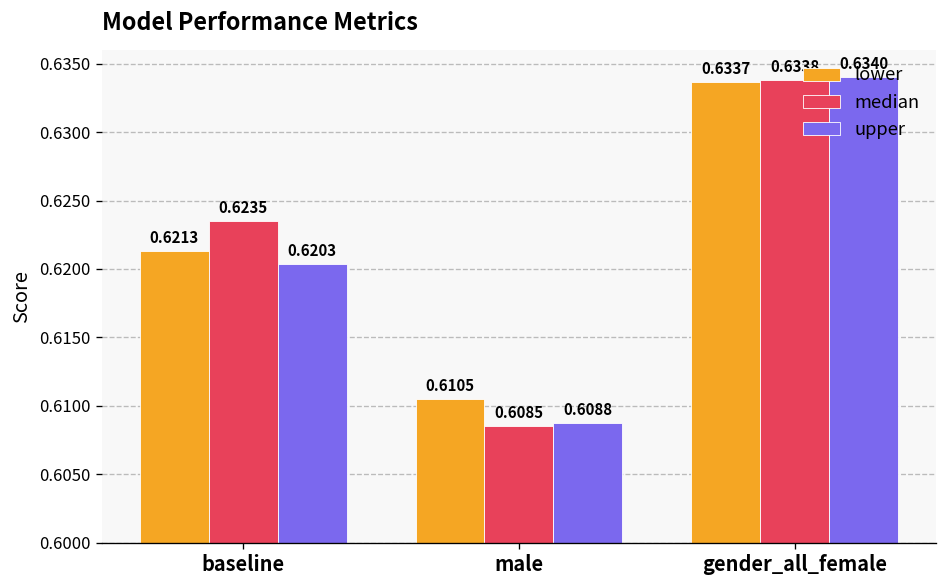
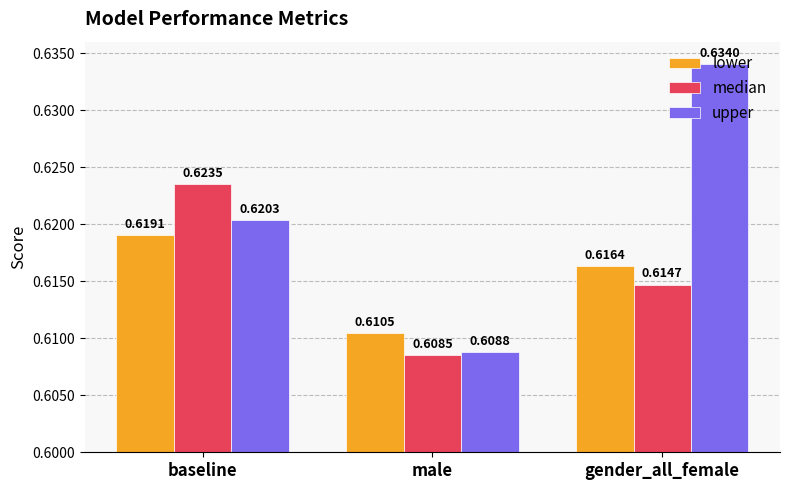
  {
    "lower": {
-     "baseline": 0.6213,
+     "baseline": 0.6191,
      "male": 0.6105,
-     "gender_all_female": 0.6337
+     "gender_all_female": 0.6164
    },
    "median": {
      "baseline": 0.6235,
      "male": 0.6085,
-     "gender_all_female": 0.6338
+     "gender_all_female": 0.6147
    },
    "upper": {
      "baseline": 0.6203,
      "male": 0.6088,
      "gender_all_female": 0.6340
    }
  }
